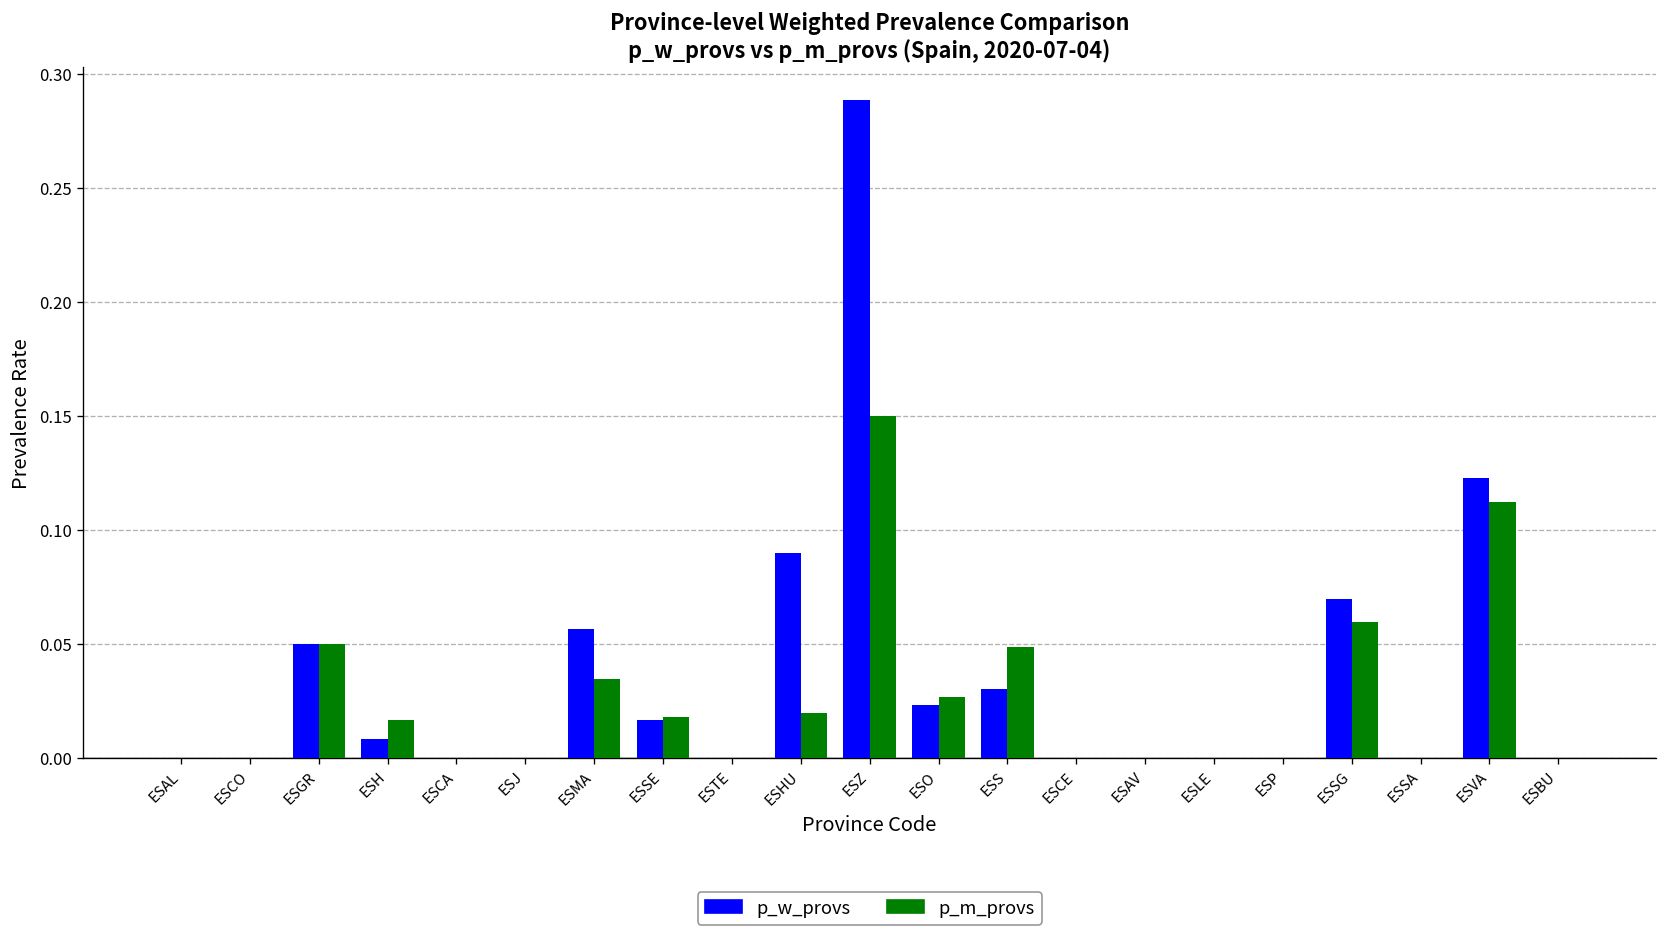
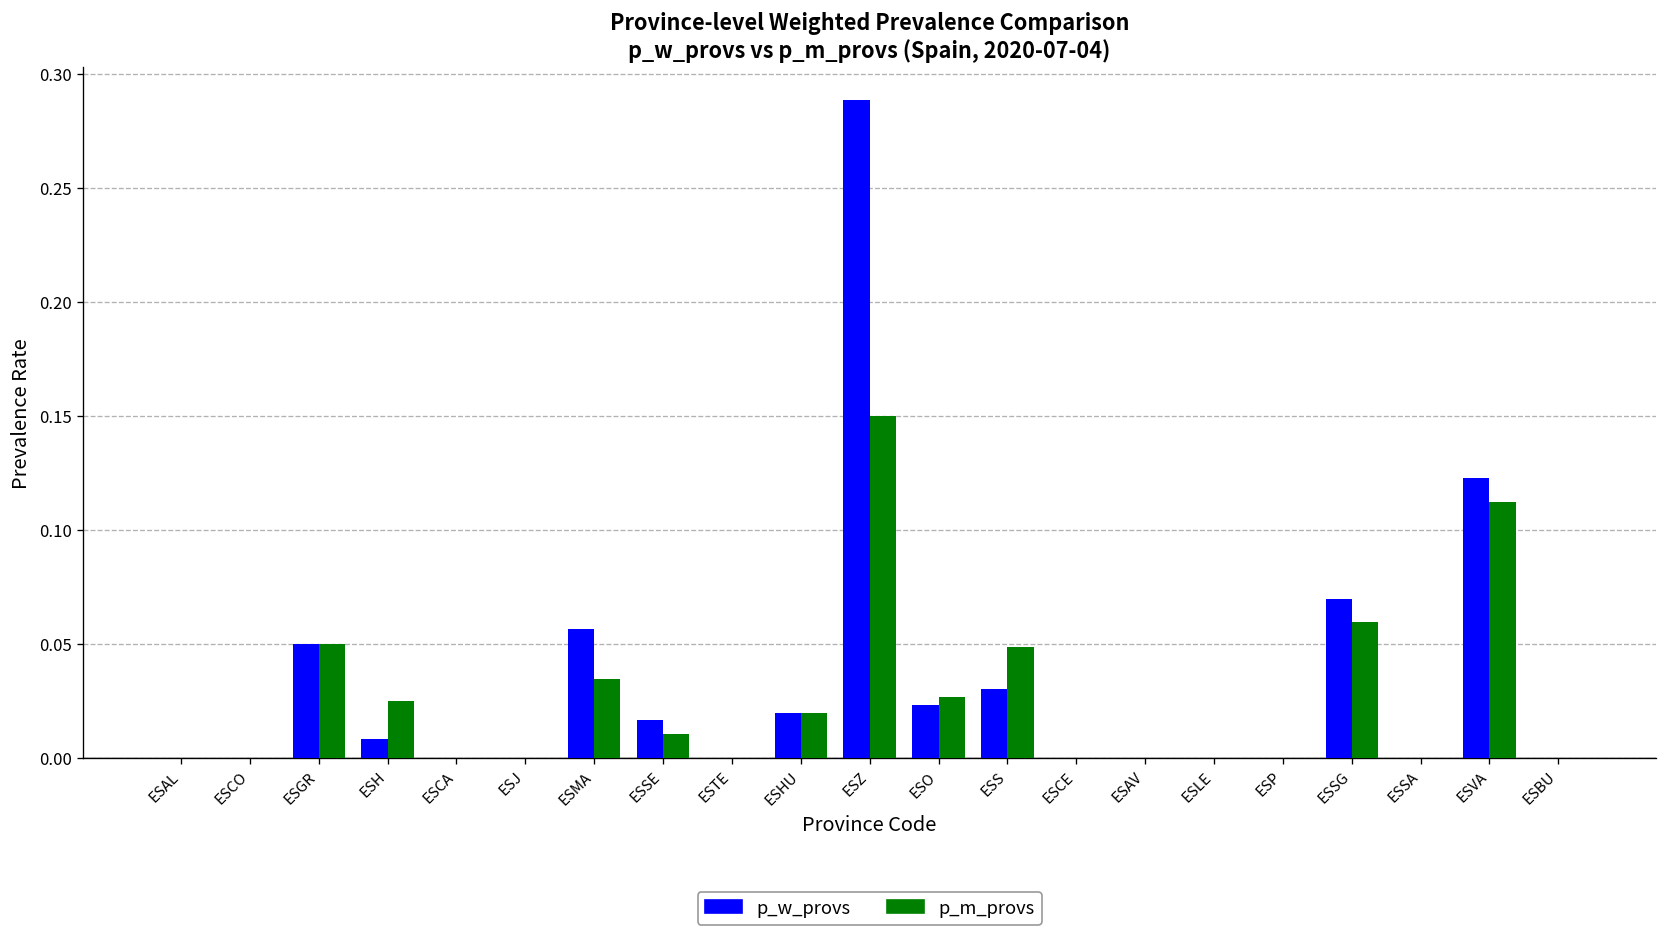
  {
    "p_w_provs": {
      "ESAL": 0.00,
      "ESCO": 0.00,
      "ESGR": 0.05,
      "ESH": 0.008,
      "ESCA": 0.00,
      "ESJ": 0.00,
      "ESMA": 0.057,
      "ESSE": 0.017,
      "ESTE": 0.00,
-     "ESHU": 0.09,
+     "ESHU": 0.02,
      "ESZ": 0.288,
      "ESO": 0.023,
      "ESS": 0.03,
      "ESCE": 0.00,
      "ESAV": 0.00,
      "ESLE": 0.00,
      "ESP": 0.00,
      "ESSG": 0.07,
      "ESSA": 0.00,
      "ESVA": 0.123,
      "ESBU": 0.00
    },
    "p_m_provs": {
      "ESAL": 0.000,
      "ESCO": 0.000,
      "ESGR": 0.050,
-     "ESH": 0.017,
+     "ESH": 0.025,
      "ESCA": 0.000,
      "ESJ": 0.000,
      "ESMA": 0.035,
-     "ESSE": 0.018,
+     "ESSE": 0.011,
      "ESTE": 0.000,
      "ESHU": 0.020,
      "ESZ": 0.150,
      "ESO": 0.027,
      "ESS": 0.049,
      "ESCE": 0.000,
      "ESAV": 0.000,
      "ESLE": 0.000,
      "ESP": 0.000,
      "ESSG": 0.060,
      "ESSA": 0.000,
      "ESVA": 0.113,
      "ESBU": 0.000
    }
  }
